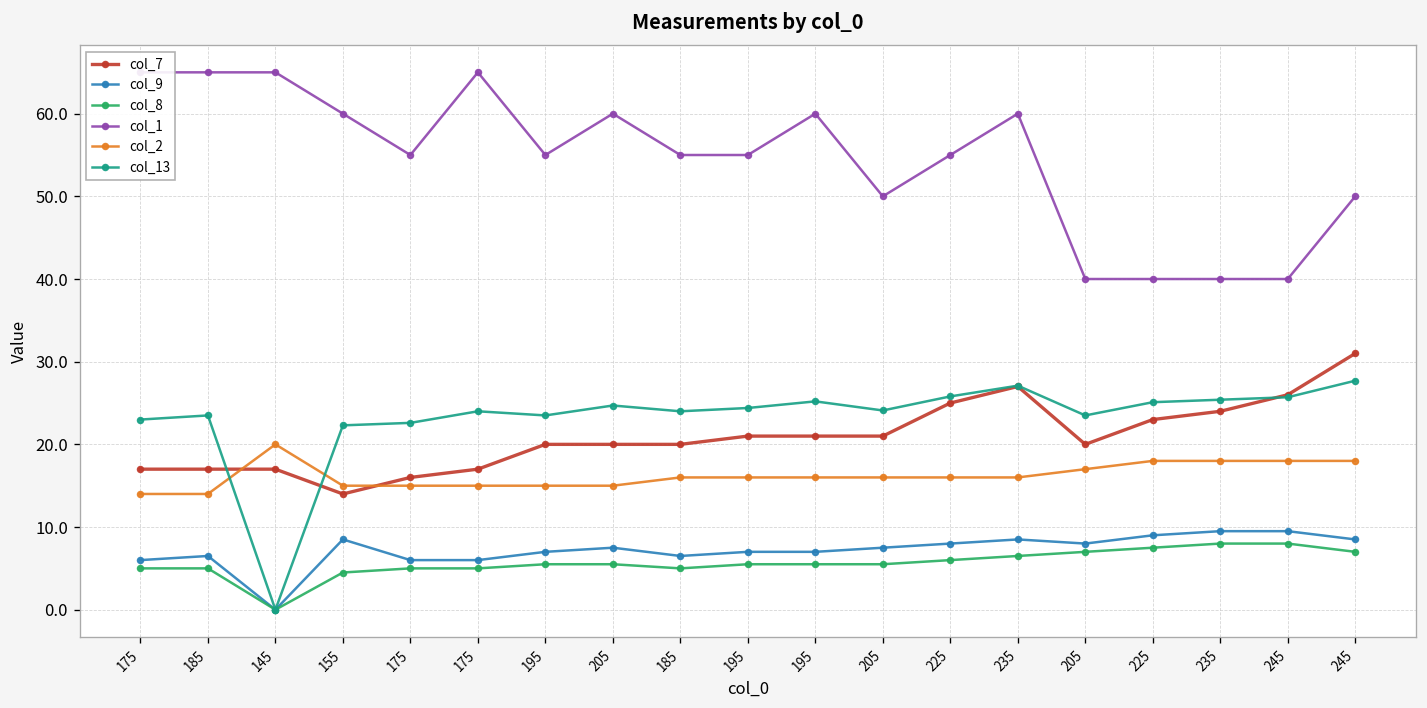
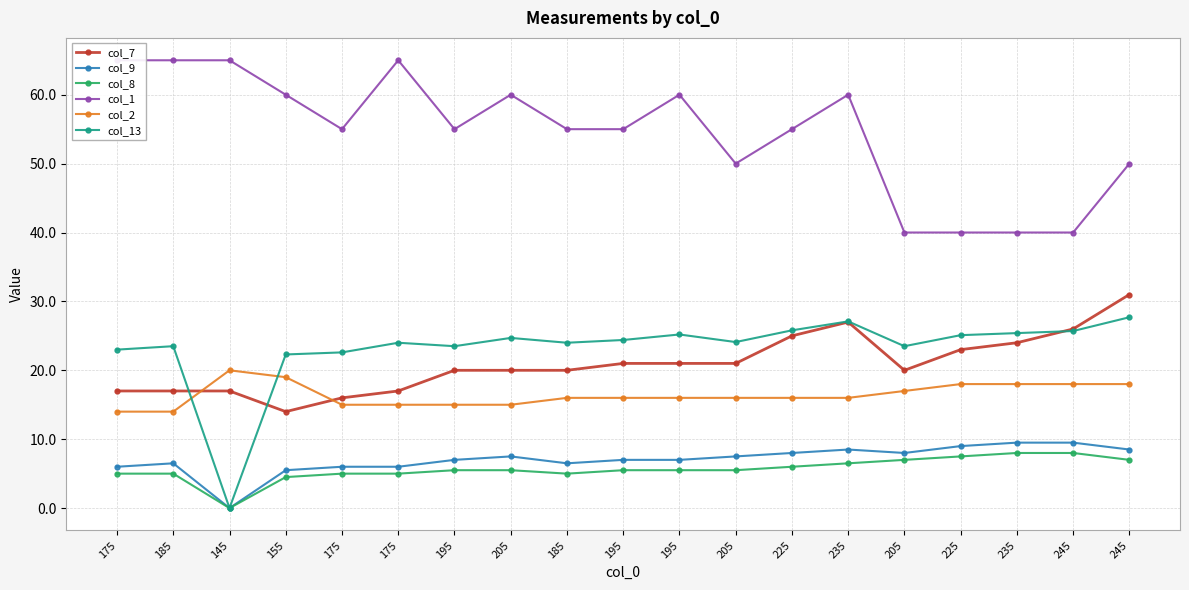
  {
    "col_7": {
      "145": 17,
      "155": 14
    },
    "col_9": {
-     "155": 9
+     "155": 6
    },
    "col_1": {
      "145": 65,
      "155": 60
    },
    "col_2": {
      "145": 20,
-     "155": 15
+     "155": 19
    }
  }
